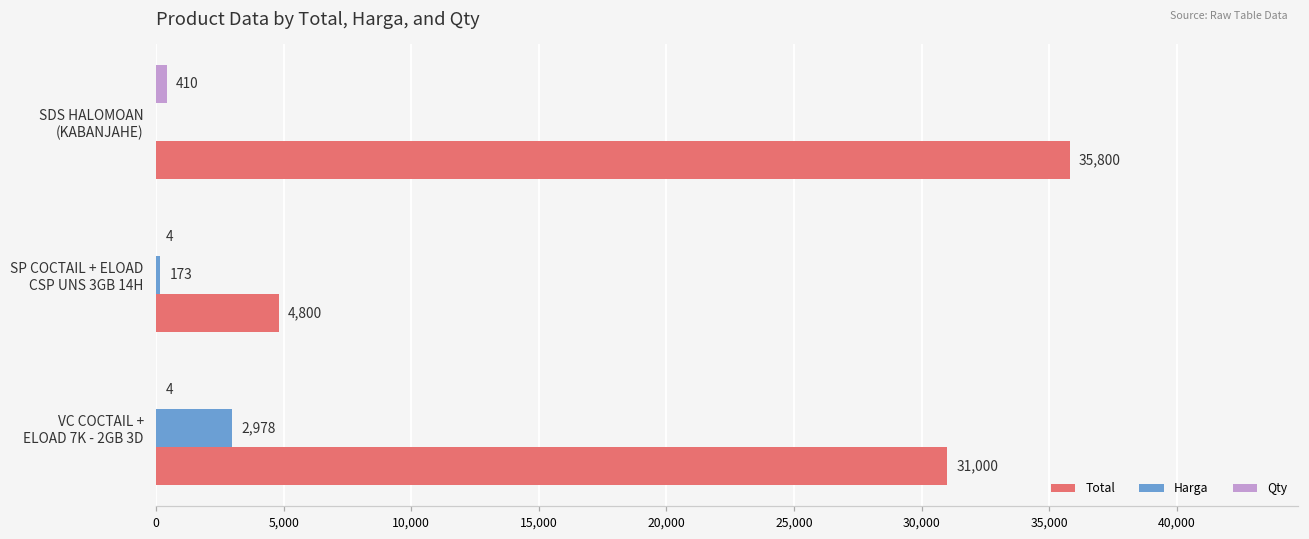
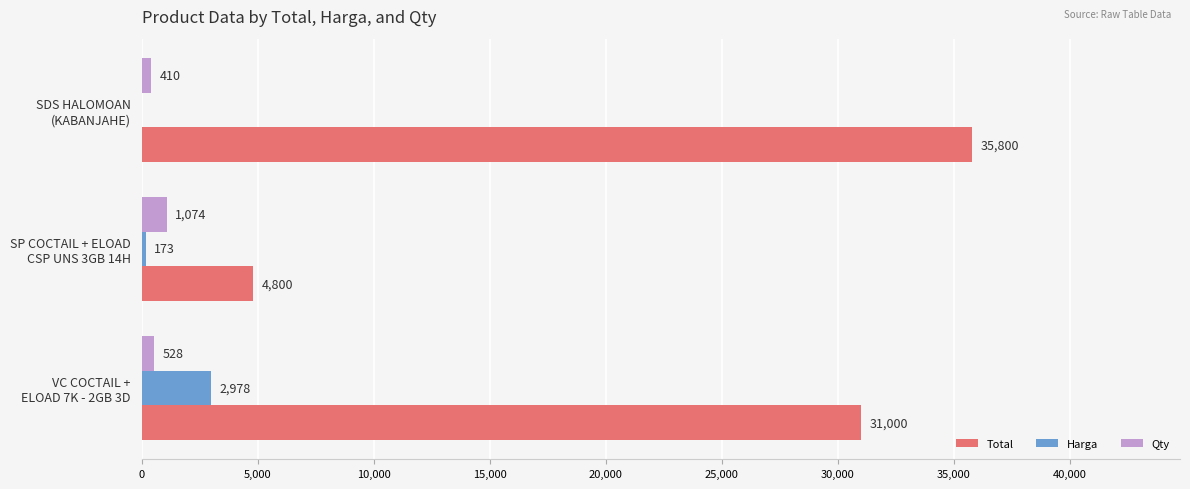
  {
    "Total": {
      "SDS HALOMOAN (KABANJAHE)": "35,800",
      "SP COCTAIL + ELOAD CSP UNS 3GB 14H": "4,800",
      "VC COCTAIL + ELOAD 7K - 2GB 3D": "31,000"
    },
    "Harga": {
      "SP COCTAIL + ELOAD CSP UNS 3GB 14H": "173",
      "VC COCTAIL + ELOAD 7K - 2GB 3D": "2,978"
    },
    "Qty": {
      "SDS HALOMOAN (KABANJAHE)": "410",
-     "SP COCTAIL + ELOAD CSP UNS 3GB 14H": "4",
-     "VC COCTAIL + ELOAD 7K - 2GB 3D": "4"
+     "SP COCTAIL + ELOAD CSP UNS 3GB 14H": "1,074",
+     "VC COCTAIL + ELOAD 7K - 2GB 3D": "528"
    }
  }
